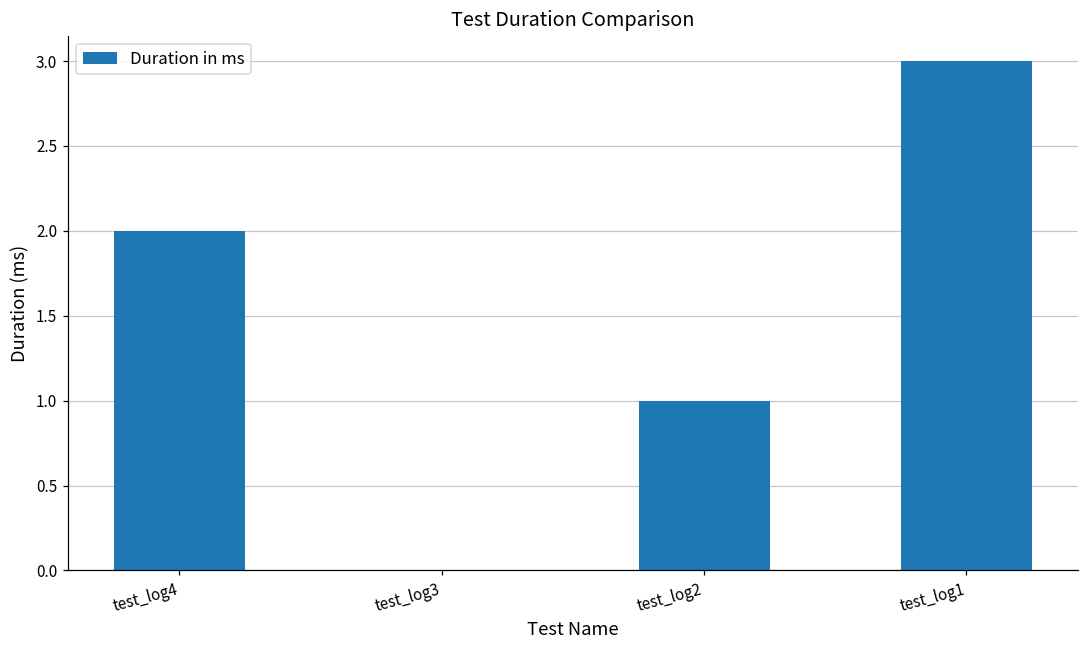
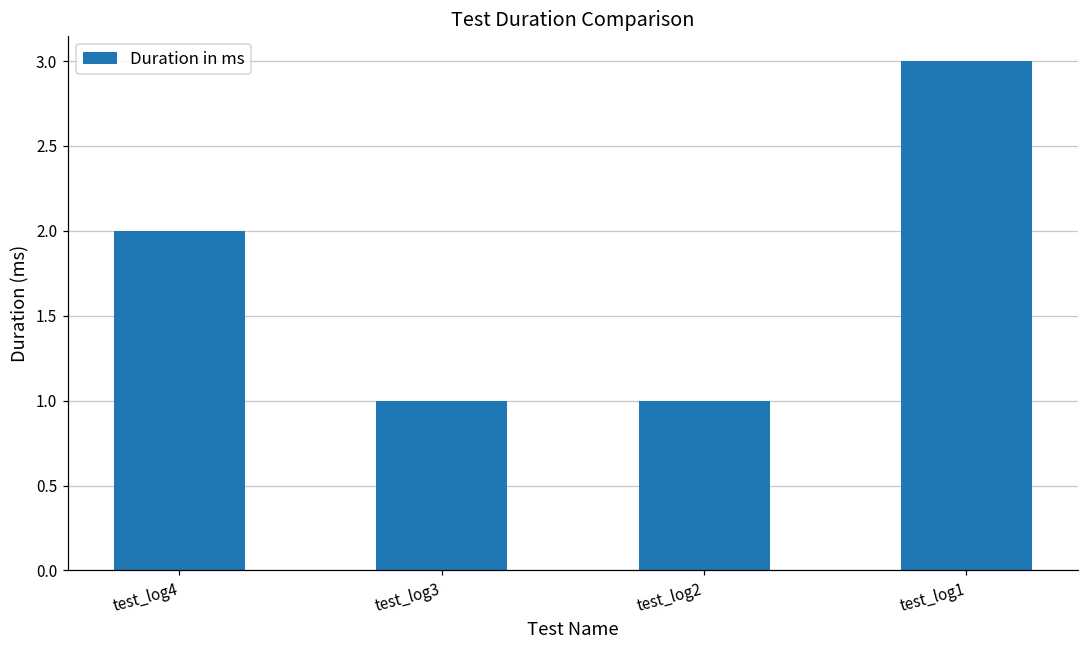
  {
    "test_log4": 2,
-   "test_log3": 0,
+   "test_log3": 1,
    "test_log2": 1,
    "test_log1": 3
  }
